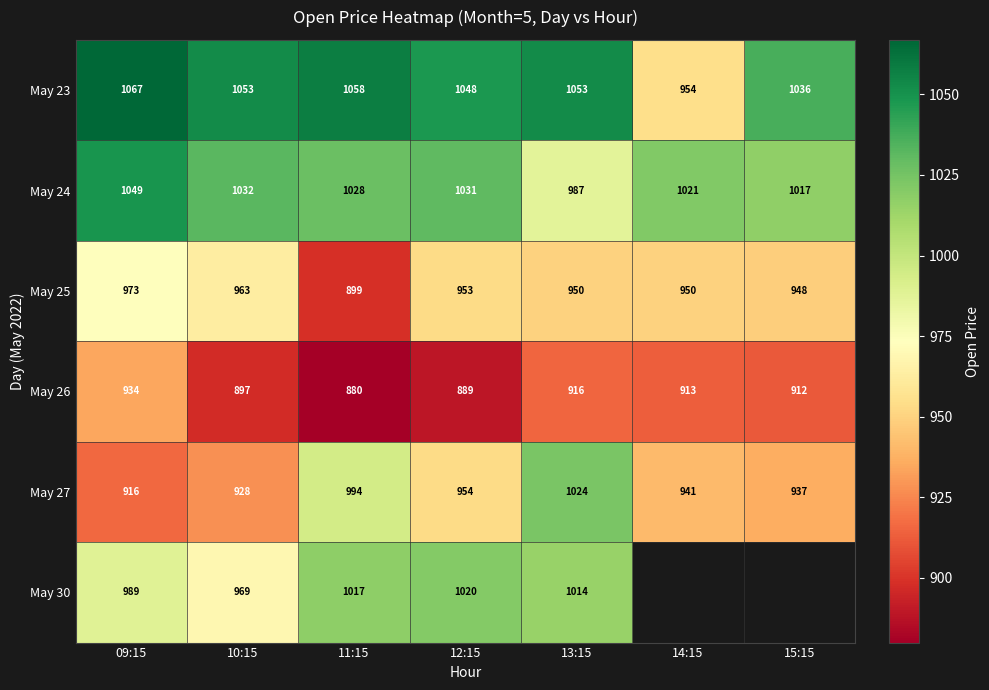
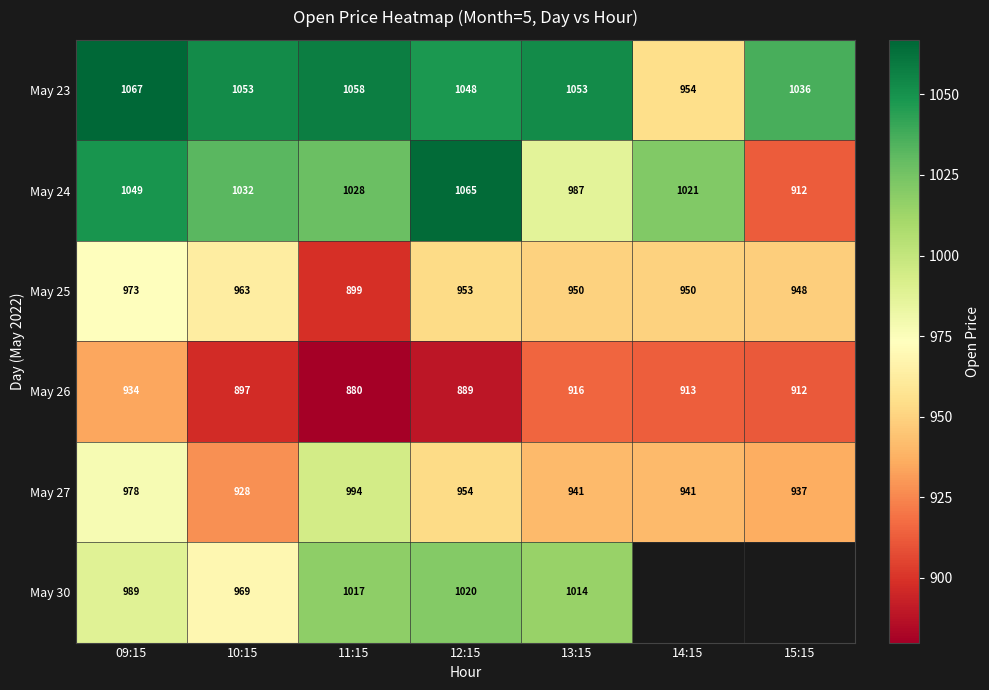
  {
    "May 23": {
      "09:15": 1067,
      "10:15": 1053,
      "11:15": 1058,
      "12:15": 1048,
      "13:15": 1053,
      "14:15": 954,
      "15:15": 1036
    },
    "May 24": {
      "09:15": 1049,
      "10:15": 1032,
      "11:15": 1028,
-     "12:15": 1031,
+     "12:15": 1065,
      "13:15": 987,
      "14:15": 1021,
-     "15:15": 1017
+     "15:15": 912
    },
    "May 25": {
      "09:15": 973,
      "10:15": 963,
      "11:15": 899,
      "12:15": 953,
      "13:15": 950,
      "14:15": 950,
      "15:15": 948
    },
    "May 26": {
      "09:15": 934,
      "10:15": 897,
      "11:15": 880,
      "12:15": 889,
      "13:15": 916,
      "14:15": 913,
      "15:15": 912
    },
    "May 27": {
-     "09:15": 916,
+     "09:15": 978,
      "10:15": 928,
      "11:15": 994,
      "12:15": 954,
-     "13:15": 1024,
+     "13:15": 941,
      "14:15": 941,
      "15:15": 937
    },
    "May 30": {
      "09:15": 989,
      "10:15": 969,
      "11:15": 1017,
      "12:15": 1020,
      "13:15": 1014
    }
  }
